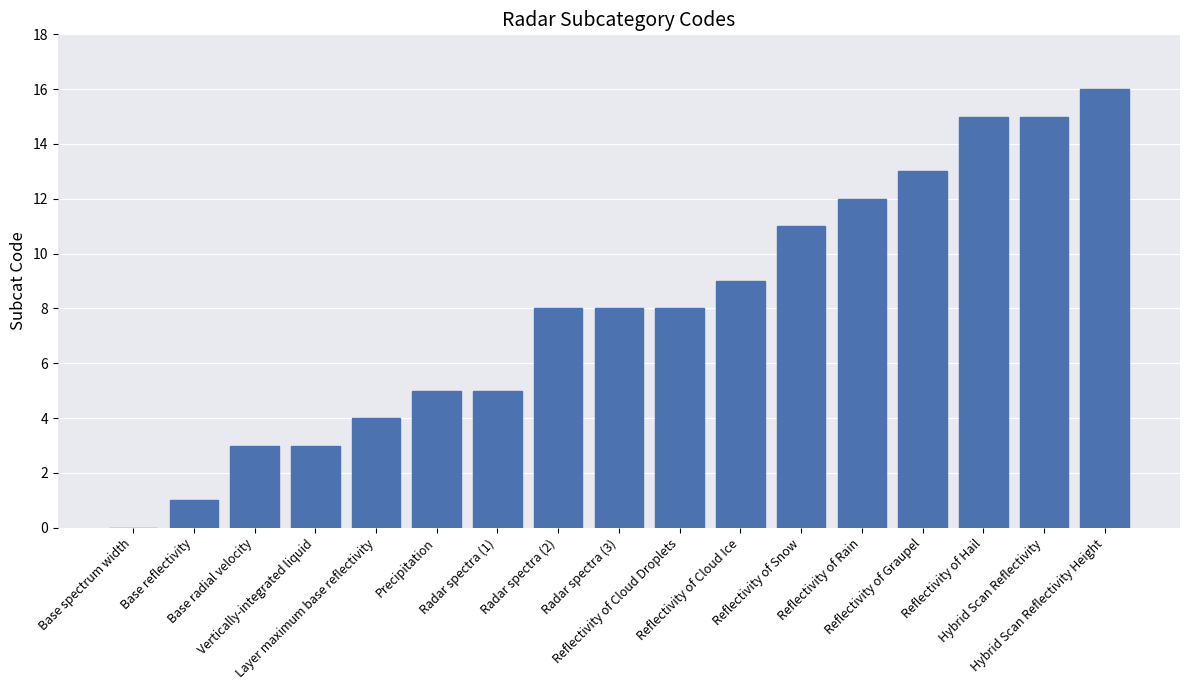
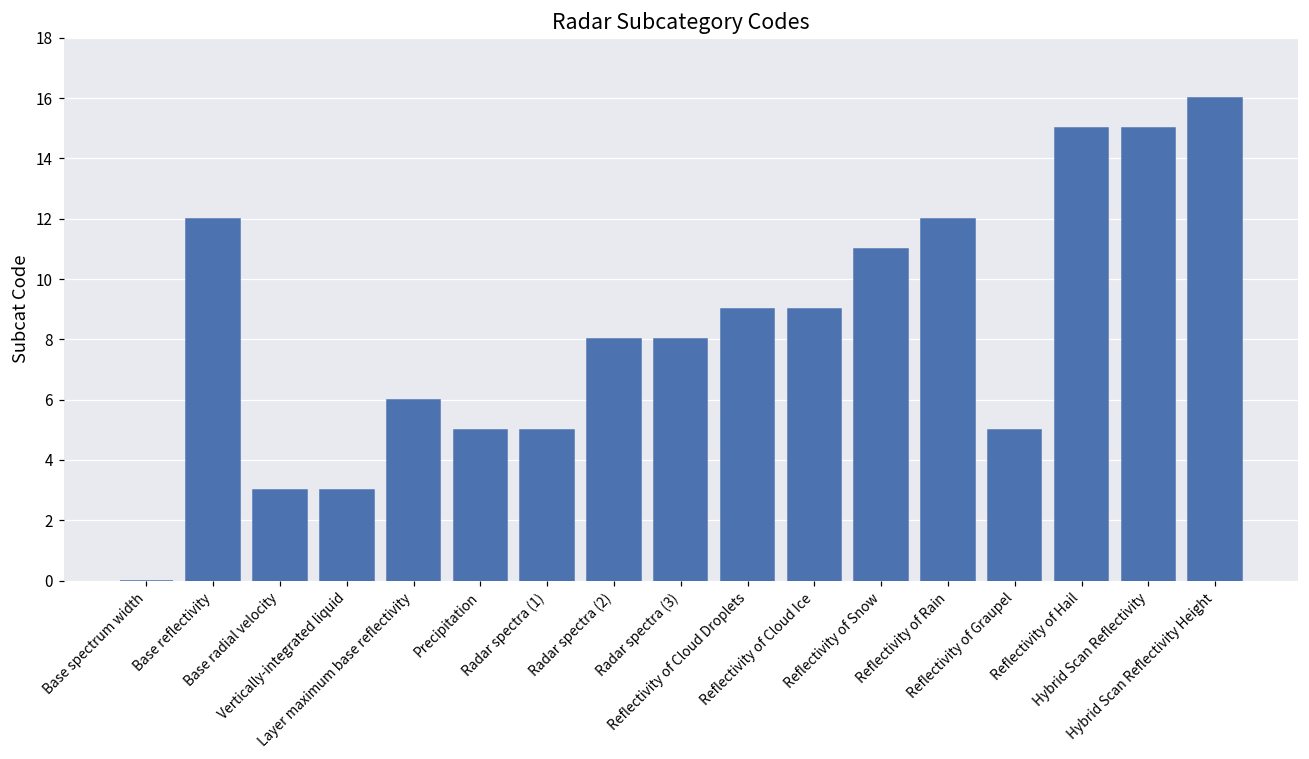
  {
    "Base spectrum width": 0,
-   "Base reflectivity": 1,
+   "Base reflectivity": 12,
    "Base radial velocity": 3,
    "Vertically-integrated liquid": 3,
-   "Layer maximum base reflectivity": 4,
+   "Layer maximum base reflectivity": 6,
    "Precipitation": 5,
    "Radar spectra (1)": 5,
    "Radar spectra (2)": 8,
    "Radar spectra (3)": 8,
-   "Reflectivity of Cloud Droplets": 8,
+   "Reflectivity of Cloud Droplets": 9,
    "Reflectivity of Cloud Ice": 9,
    "Reflectivity of Snow": 11,
    "Reflectivity of Rain": 12,
-   "Reflectivity of Graupel": 13,
+   "Reflectivity of Graupel": 5,
    "Reflectivity of Hail": 15,
    "Hybrid Scan Reflectivity": 15,
    "Hybrid Scan Reflectivity Height": 16
  }
